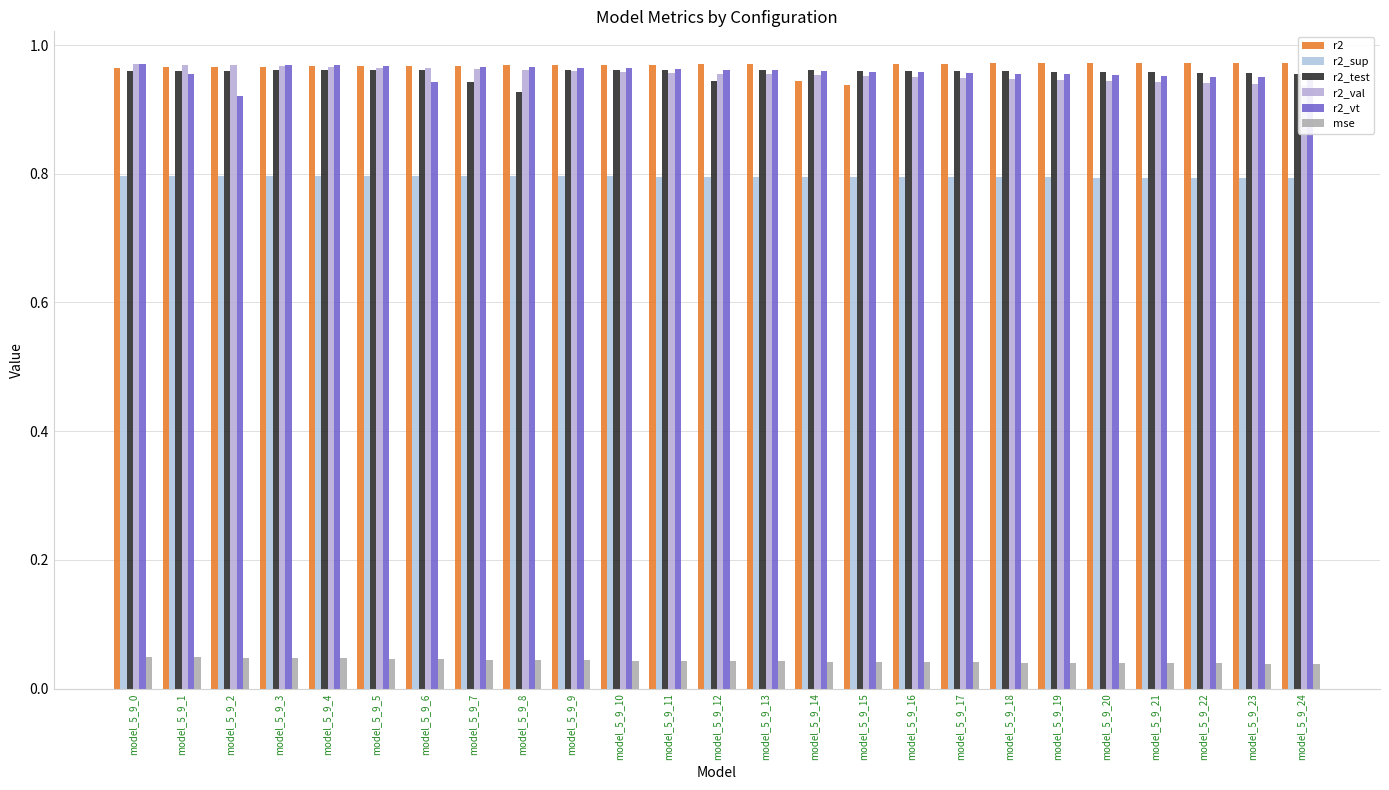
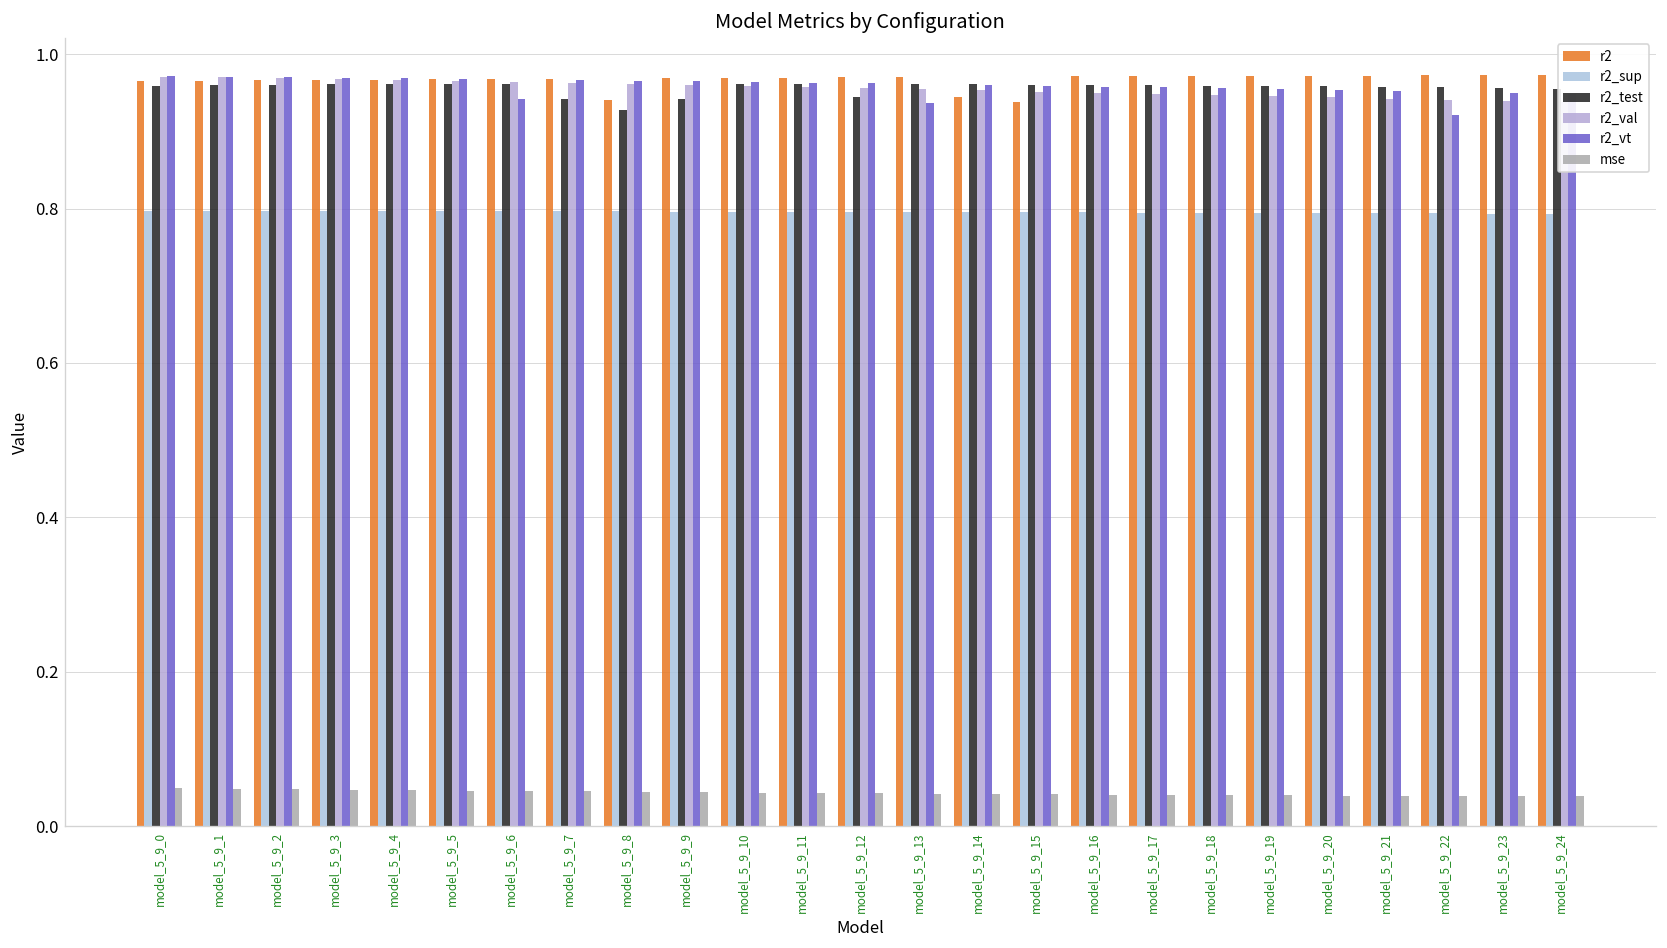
  {
    "r2": {
      "model_5_9_0": 0.96,
      "model_5_9_1": 0.97,
      "model_5_9_2": 0.97,
      "model_5_9_3": 0.97,
      "model_5_9_4": 0.97,
      "model_5_9_5": 0.97,
      "model_5_9_6": 0.97,
      "model_5_9_7": 0.97,
-     "model_5_9_8": 0.97,
+     "model_5_9_8": 0.94,
      "model_5_9_9": 0.97,
      "model_5_9_10": 0.97,
      "model_5_9_11": 0.97,
      "model_5_9_12": 0.97,
      "model_5_9_13": 0.97,
      "model_5_9_14": 0.94,
      "model_5_9_15": 0.94,
      "model_5_9_16": 0.97,
      "model_5_9_17": 0.97,
      "model_5_9_18": 0.97,
      "model_5_9_19": 0.97,
      "model_5_9_20": 0.97,
      "model_5_9_21": 0.97,
      "model_5_9_22": 0.97,
      "model_5_9_23": 0.97,
      "model_5_9_24": 0.97
    },
    "r2_test": {
      "model_5_9_0": 0.96,
      "model_5_9_1": 0.96,
      "model_5_9_2": 0.96,
      "model_5_9_3": 0.96,
      "model_5_9_4": 0.96,
      "model_5_9_5": 0.96,
      "model_5_9_6": 0.96,
      "model_5_9_7": 0.94,
      "model_5_9_8": 0.93,
-     "model_5_9_9": 0.96,
+     "model_5_9_9": 0.94,
      "model_5_9_10": 0.96,
      "model_5_9_11": 0.96,
      "model_5_9_12": 0.94,
      "model_5_9_13": 0.96,
      "model_5_9_14": 0.96,
      "model_5_9_15": 0.96,
      "model_5_9_16": 0.96,
      "model_5_9_17": 0.96,
      "model_5_9_18": 0.96,
      "model_5_9_19": 0.96,
      "model_5_9_20": 0.96,
      "model_5_9_21": 0.96,
      "model_5_9_22": 0.96,
      "model_5_9_23": 0.96,
      "model_5_9_24": 0.96
    },
    "r2_vt": {
      "model_5_9_0": 0.97,
-     "model_5_9_1": 0.95,
-     "model_5_9_2": 0.92,
+     "model_5_9_1": 0.97,
+     "model_5_9_2": 0.97,
      "model_5_9_3": 0.97,
      "model_5_9_4": 0.97,
      "model_5_9_5": 0.97,
      "model_5_9_6": 0.94,
      "model_5_9_7": 0.97,
      "model_5_9_8": 0.97,
      "model_5_9_9": 0.96,
      "model_5_9_10": 0.96,
      "model_5_9_11": 0.96,
      "model_5_9_12": 0.96,
-     "model_5_9_13": 0.96,
+     "model_5_9_13": 0.94,
      "model_5_9_14": 0.96,
      "model_5_9_15": 0.96,
      "model_5_9_16": 0.96,
      "model_5_9_17": 0.96,
      "model_5_9_18": 0.96,
      "model_5_9_19": 0.95,
      "model_5_9_20": 0.95,
      "model_5_9_21": 0.95,
-     "model_5_9_22": 0.95,
+     "model_5_9_22": 0.92,
      "model_5_9_23": 0.95
    }
  }
